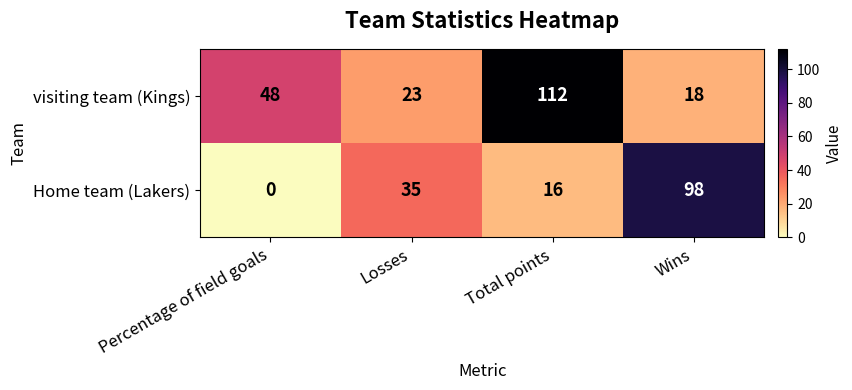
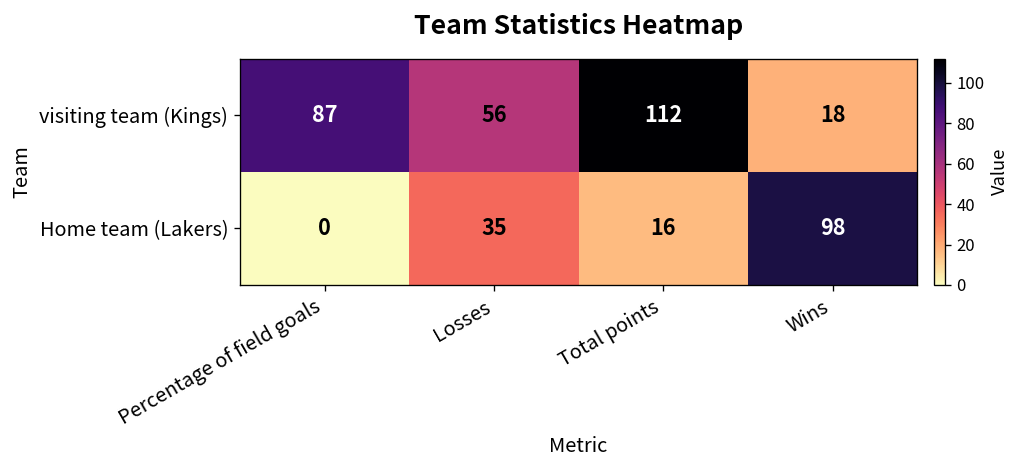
  {
    "visiting team (Kings)": {
-     "Percentage of field goals": 48,
-     "Losses": 23,
+     "Percentage of field goals": 87,
+     "Losses": 56,
      "Total points": 112,
      "Wins": 18
    },
    "Home team (Lakers)": {
      "Percentage of field goals": 0,
      "Losses": 35,
      "Total points": 16,
      "Wins": 98
    }
  }
